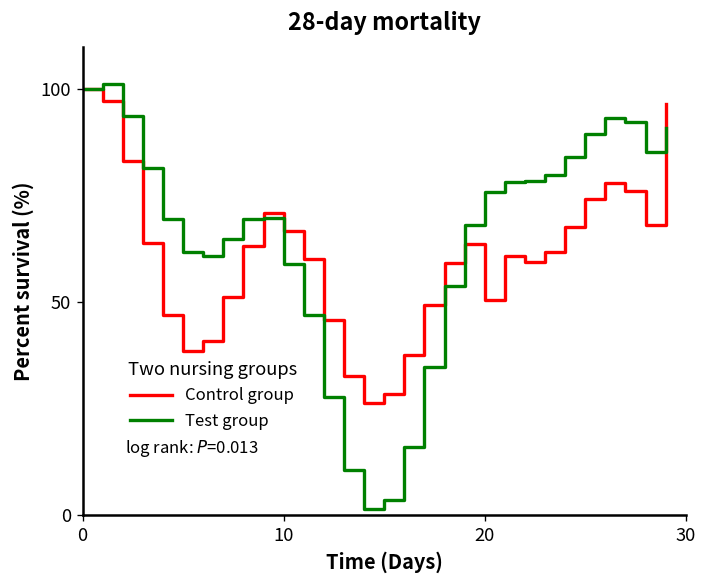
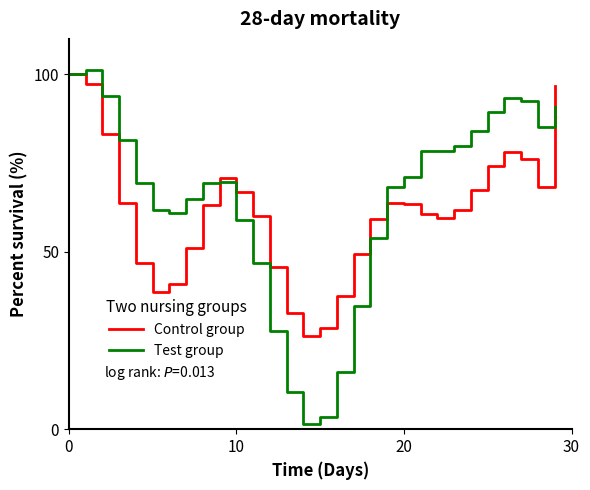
  {
    "Control group": {
      "10": 67,
-     "20": 51
+     "20": 63
    },
    "Test group": {
      "10": 59,
-     "20": 76
+     "20": 71
    }
  }
